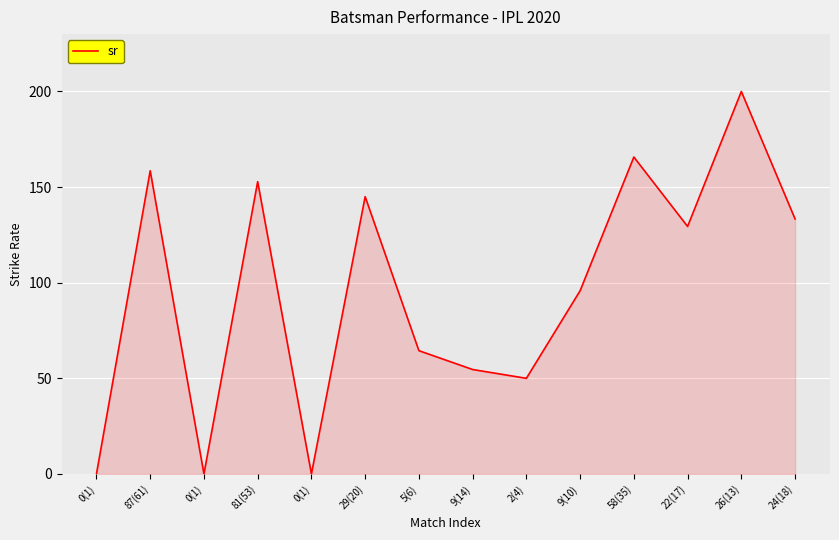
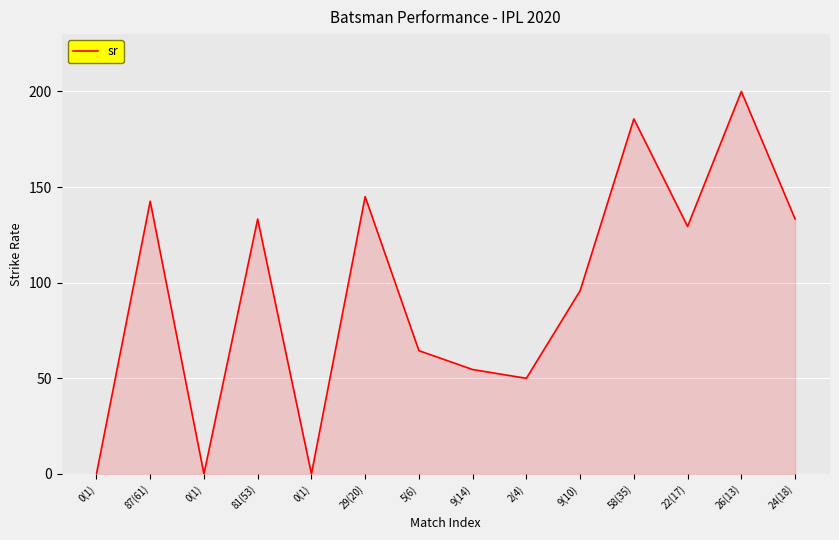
  {
-   "87(61)": 159,
-   "81(53)": 153,
+   "87(61)": 143,
+   "81(53)": 133,
    "29(20)": 145,
    "5(6)": 64,
    "9(14)": 55,
    "2(4)": 50,
    "9(10)": 96,
-   "58(35)": 166,
+   "58(35)": 186,
    "22(17)": 129,
    "26(13)": 200,
    "24(18)": 133
  }
